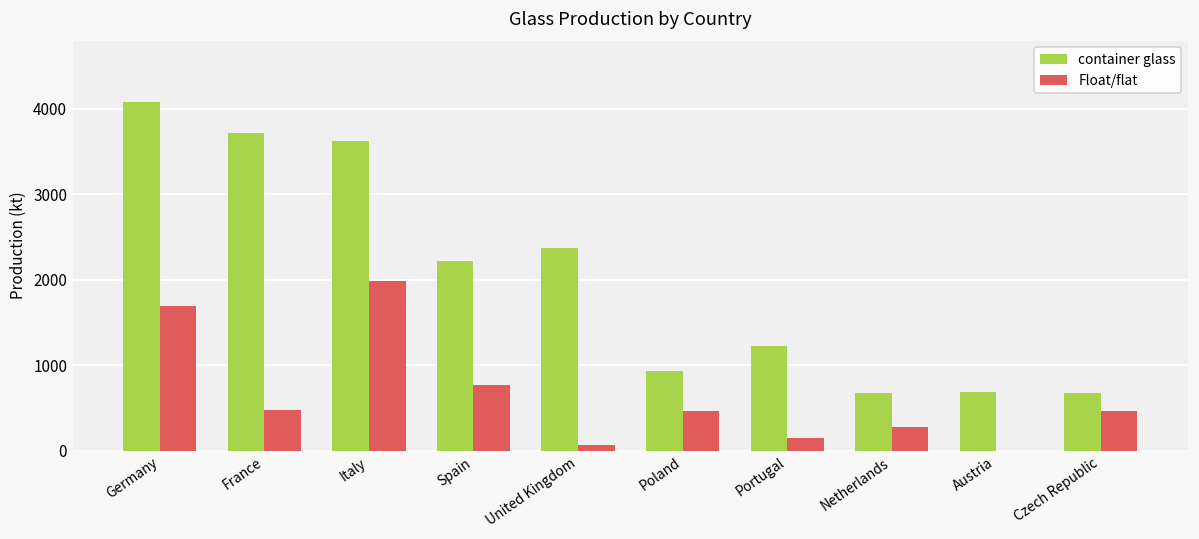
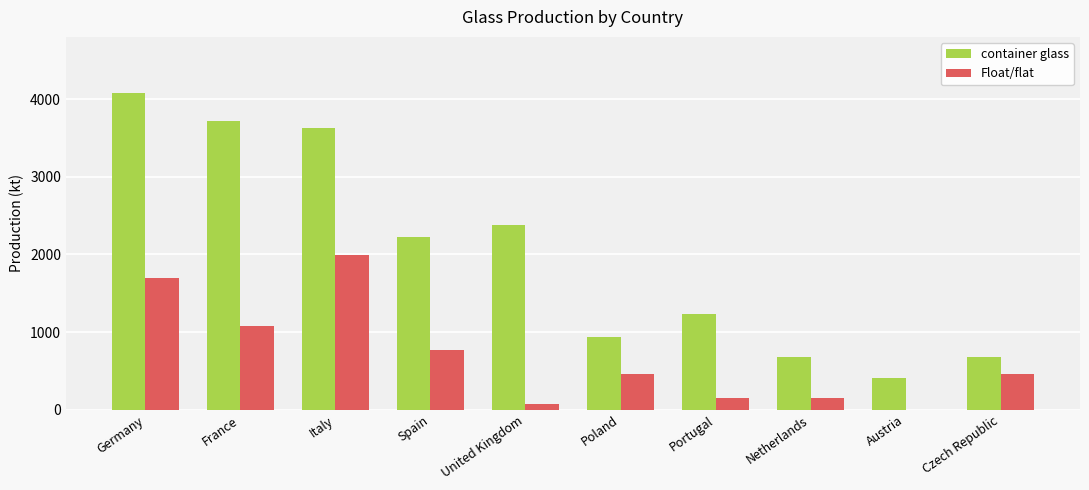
  {
    "container glass": {
      "Germany": 4100,
      "France": 3700,
      "Italy": 3600,
      "Spain": 2200,
      "United Kingdom": 2400,
      "Poland": 900,
      "Portugal": 1200,
      "Netherlands": 700,
-     "Austria": 700,
+     "Austria": 400,
      "Czech Republic": 700
    },
    "Float/flat": {
      "Germany": 1700,
-     "France": 500,
+     "France": 1100,
      "Italy": 2000,
      "Spain": 800,
      "United Kingdom": 100,
      "Poland": 500,
      "Portugal": 200,
-     "Netherlands": 300,
+     "Netherlands": 200,
      "Austria": 0,
      "Czech Republic": 500
    }
  }
